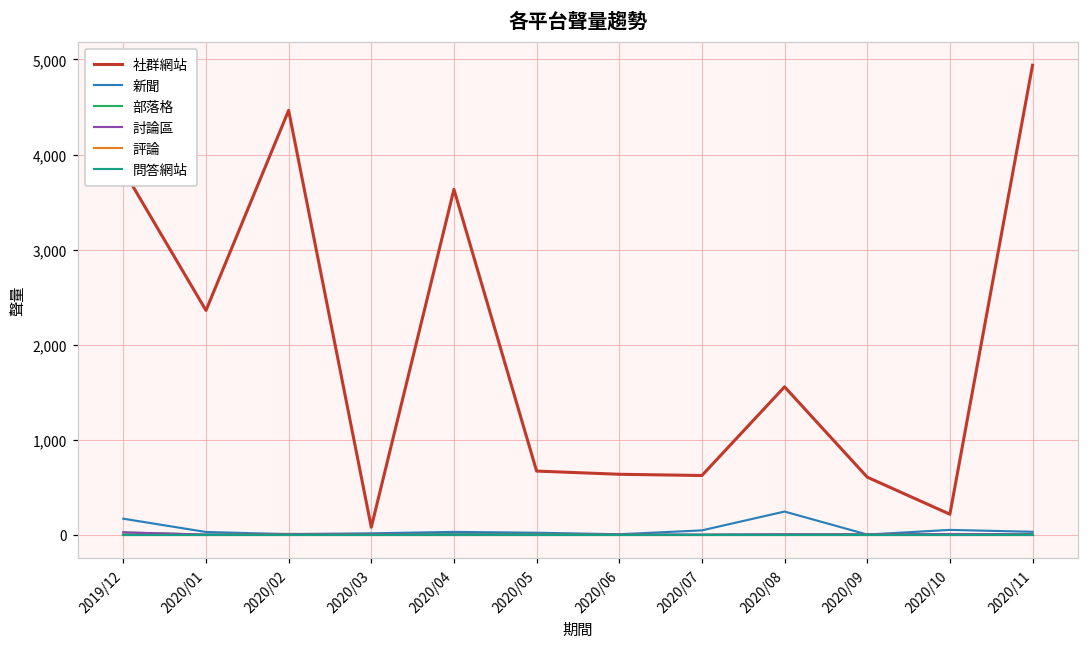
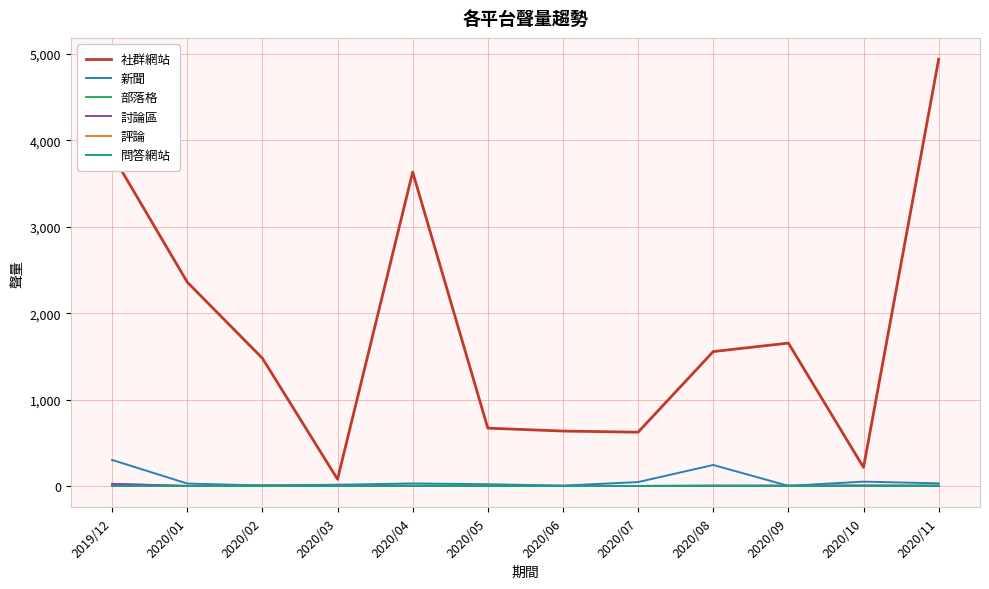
  {
    "社群網站": {
      "2020/01": "2,400",
-     "2020/02": "4,500",
+     "2020/02": "1,500",
      "2020/03": "100",
      "2020/04": "3,600",
      "2020/05": "700",
      "2020/06": "600",
      "2020/07": "600",
      "2020/08": "1,600",
-     "2020/09": "600",
+     "2020/09": "1,700",
      "2020/10": "200",
      "2020/11": "4,900"
    },
    "新聞": {
-     "2019/12": "200",
+     "2019/12": "300",
      "2020/07": "0",
      "2020/08": "200",
      "2020/10": "100"
    }
  }
